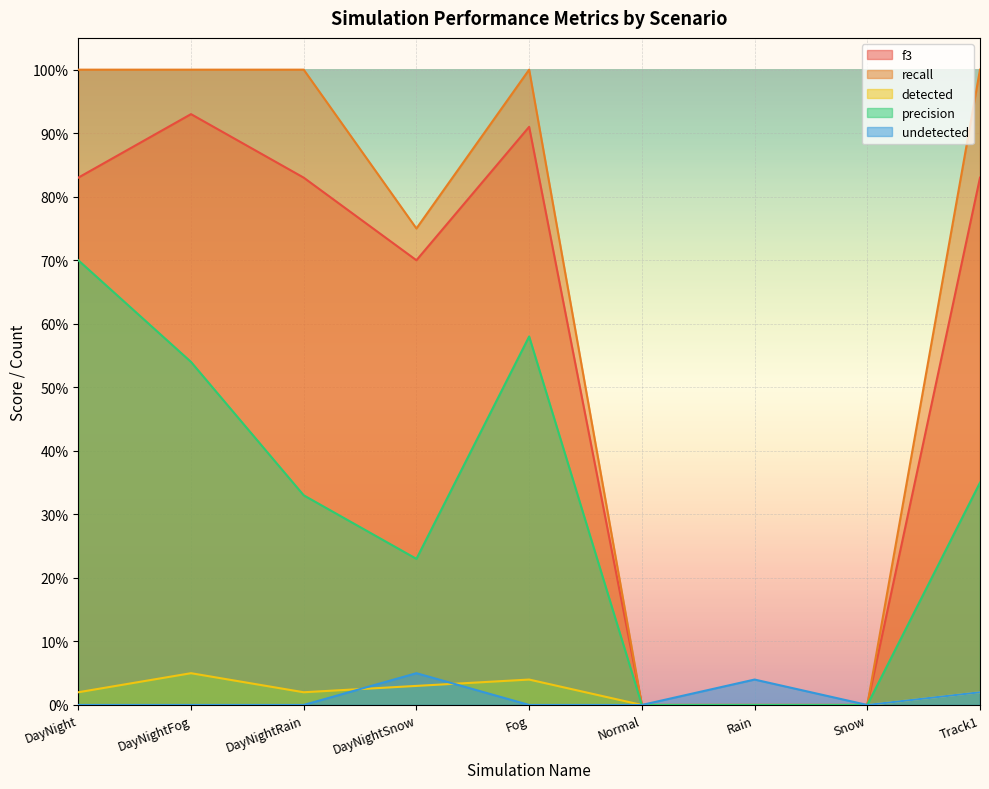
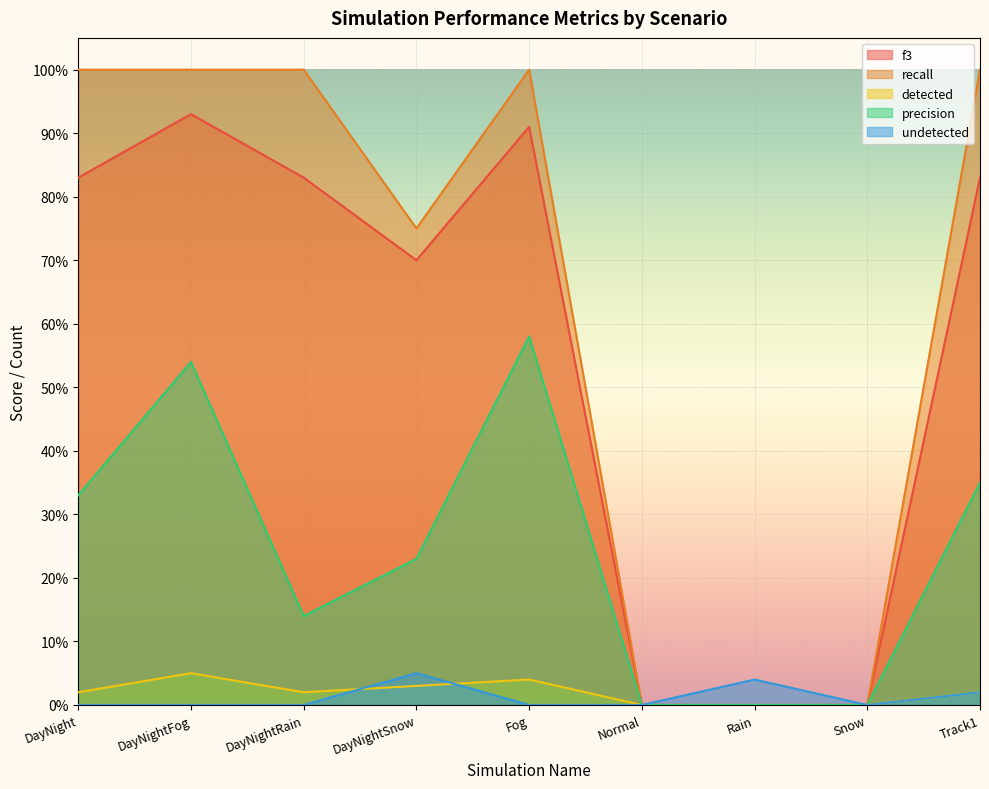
  {
    "precision": {
-     "DayNight": "70%",
+     "DayNight": "33%",
      "DayNightFog": "54%",
-     "DayNightRain": "33%",
+     "DayNightRain": "14%",
      "DayNightSnow": "23%",
      "Fog": "58%",
      "Track1": "35%"
    },
    "undetected": {
      "DayNight": "0%",
      "DayNightFog": "0%",
      "DayNightRain": "0%",
      "DayNightSnow": "5%",
      "Fog": "0%",
      "Rain": "4%"
    }
  }
